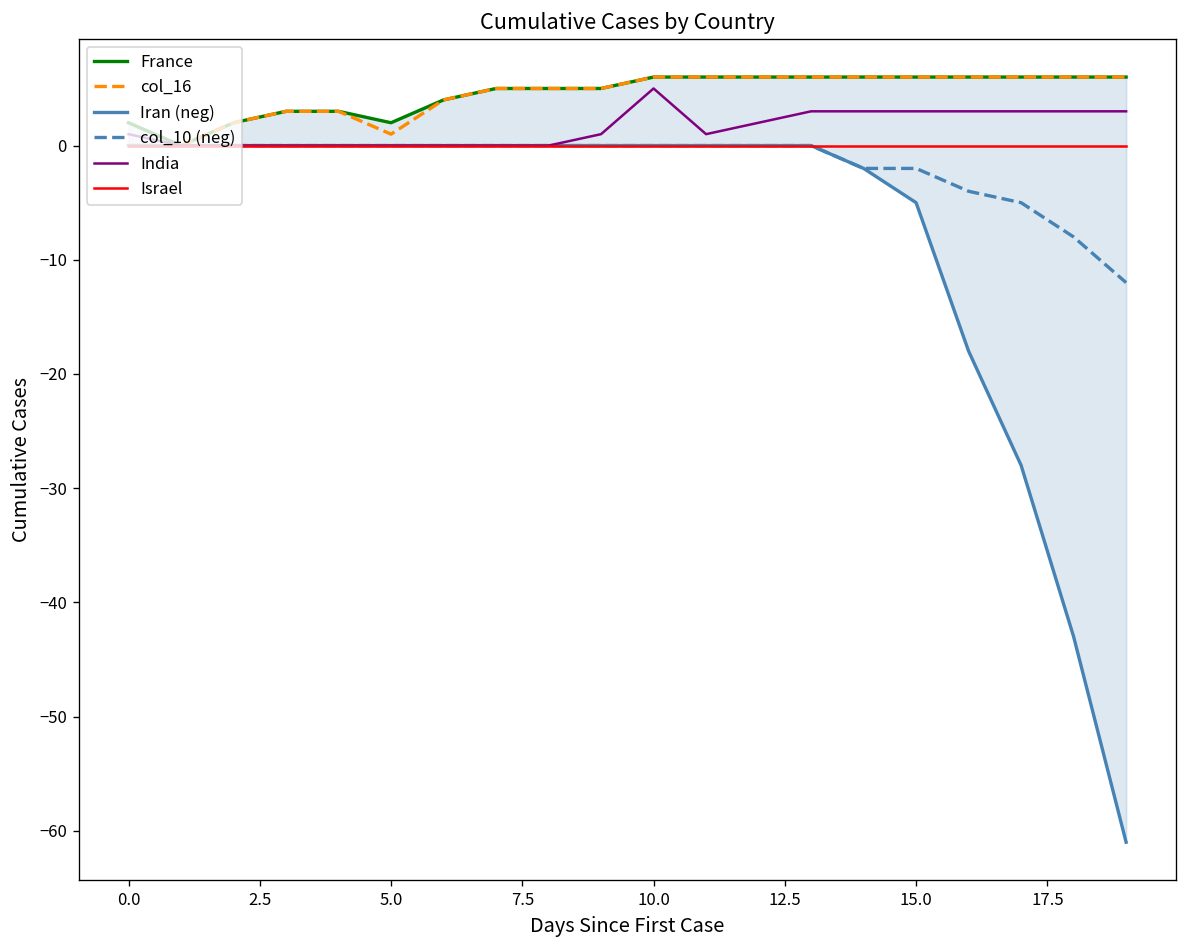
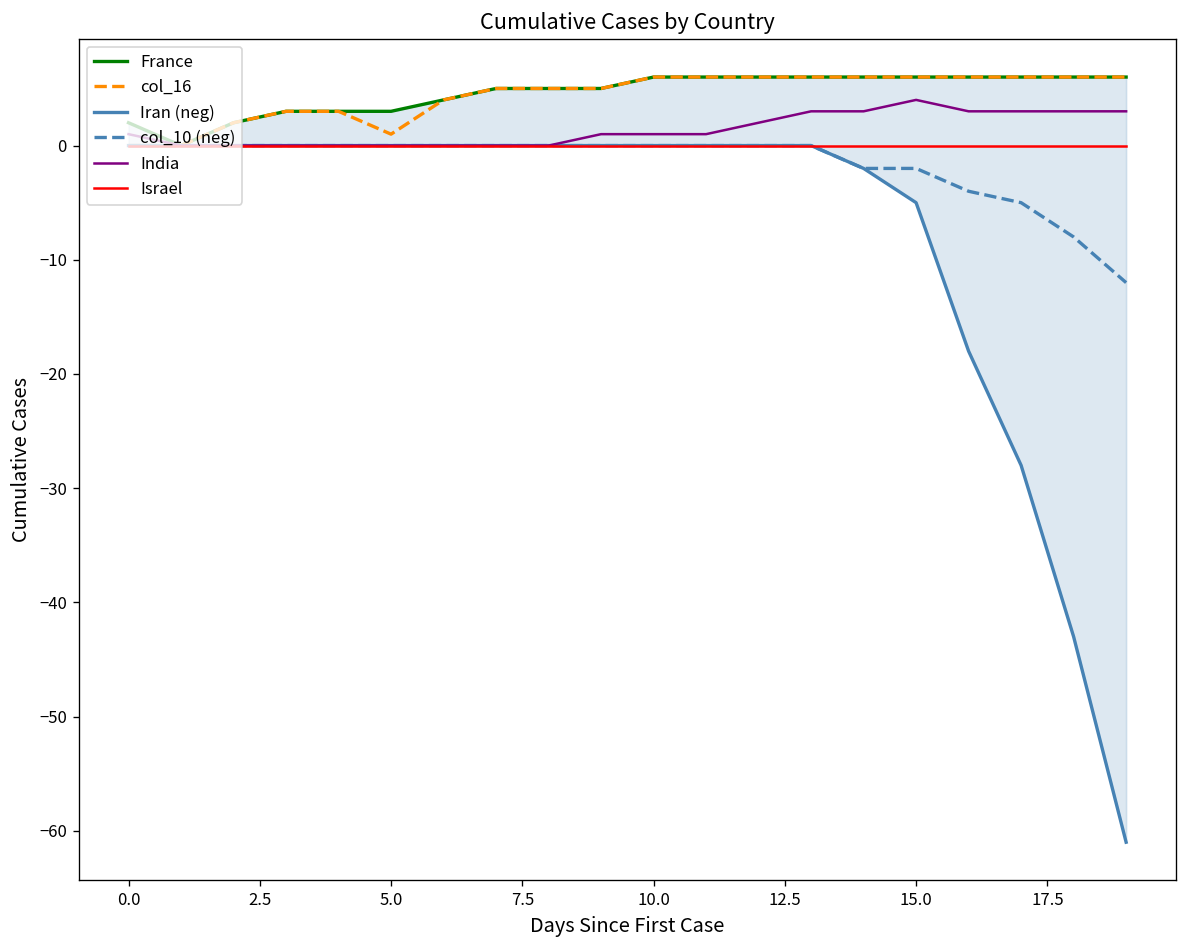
  {
    "France": {
-     "5.0": 2
+     "5.0": 3
    },
    "col_16": {
      "5.0": 1
    },
    "India": {
-     "10.0": 5,
-     "15.0": 3
+     "10.0": 1,
+     "15.0": 4
    },
    "Israel": {
      "15.0": 0
    }
  }
